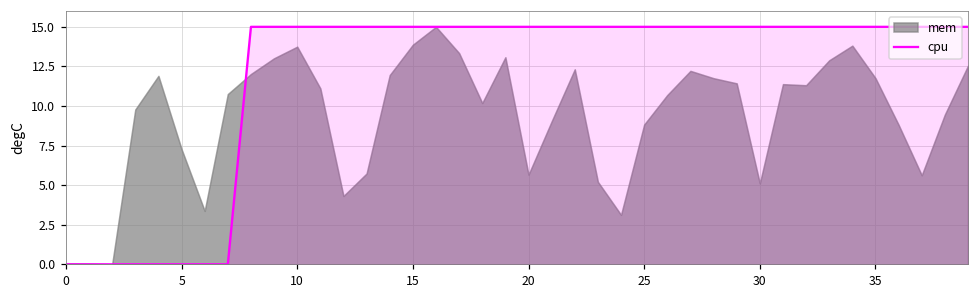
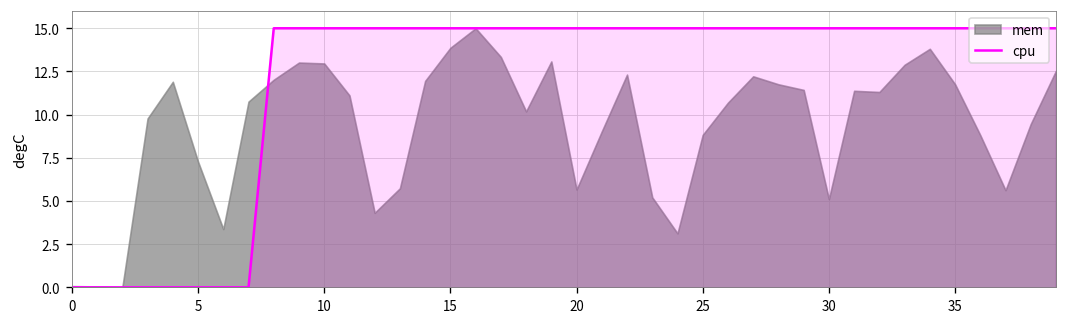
  {
    "mem": {
      "5": 7.3,
-     "10": 13.7,
+     "10": 13.0,
      "15": 13.9,
      "20": 5.7,
      "25": 8.8,
      "30": 5.1,
      "35": 11.8
    },
    "cpu": {
      "5": 0.0,
      "10": 15.0,
      "15": 15.0,
      "20": 15.0,
      "25": 15.0,
      "30": 15.0,
      "35": 15.0
    }
  }
